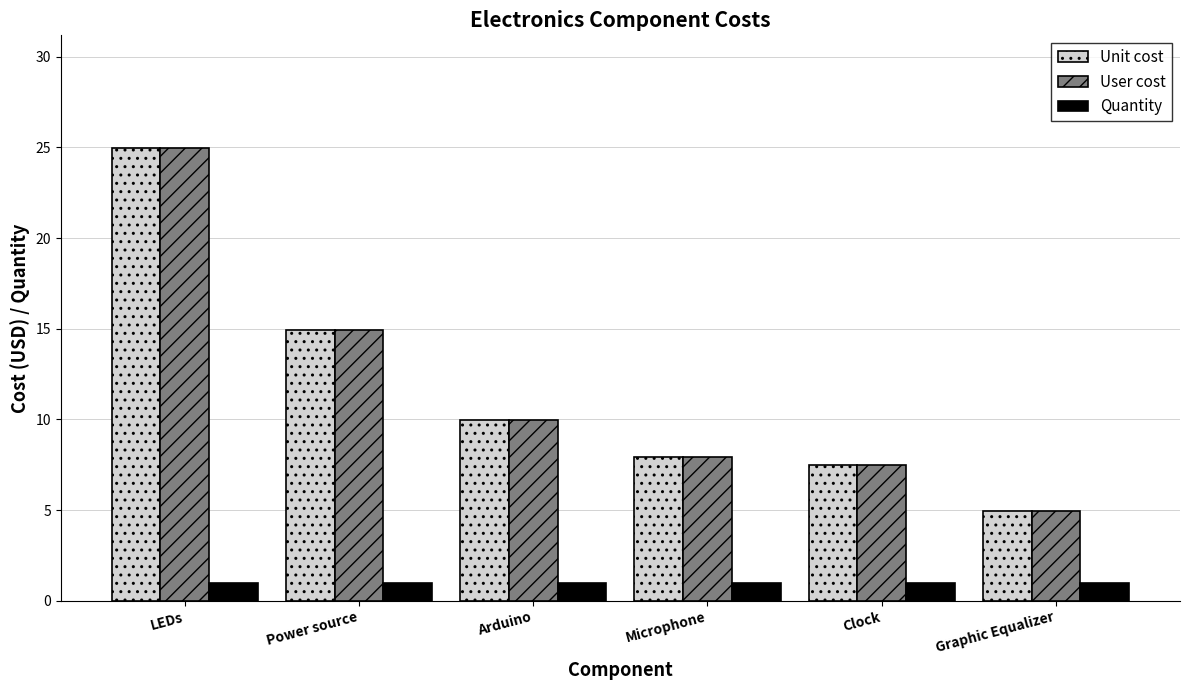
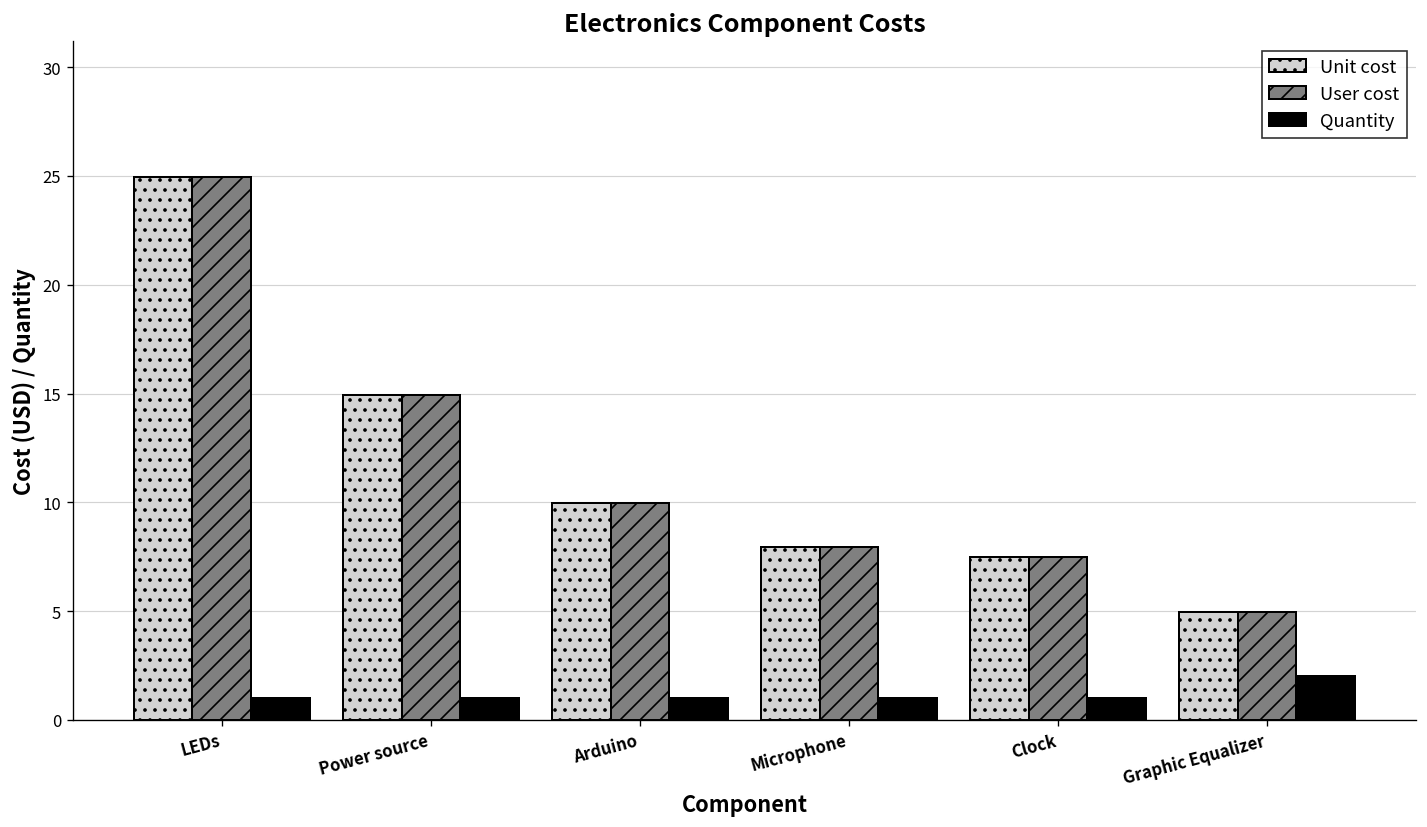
  {
    "Unit cost": {
      "LEDs": 25,
      "Power source": 15,
      "Arduino": 10,
      "Microphone": 8,
      "Clock": 7.5,
      "Graphic Equalizer": 5
    },
    "User cost": {
      "LEDs": 25,
      "Power source": 15,
      "Arduino": 10,
      "Microphone": 8,
      "Clock": 7.5,
      "Graphic Equalizer": 5
    },
    "Quantity": {
      "LEDs": 1,
      "Power source": 1,
      "Arduino": 1,
      "Microphone": 1,
      "Clock": 1,
-     "Graphic Equalizer": 1
+     "Graphic Equalizer": 2
    }
  }
